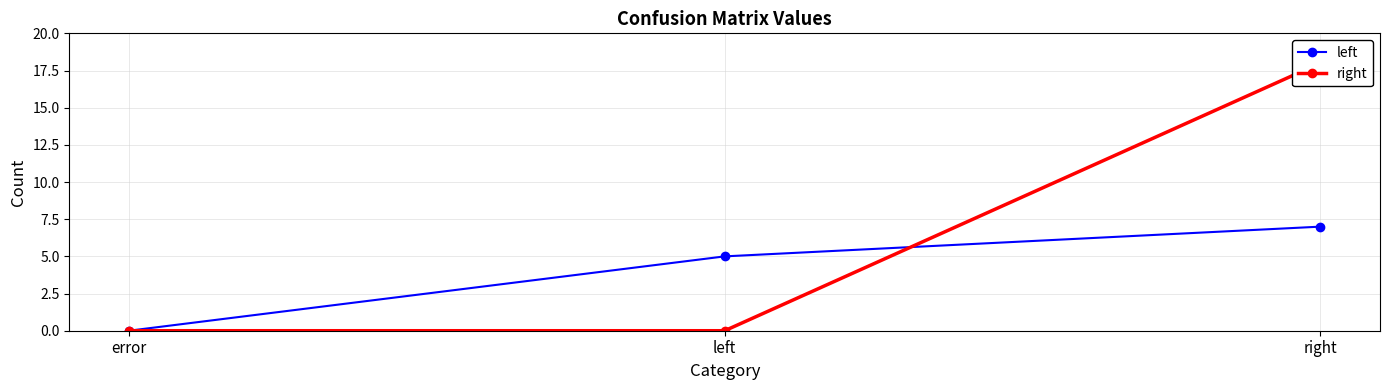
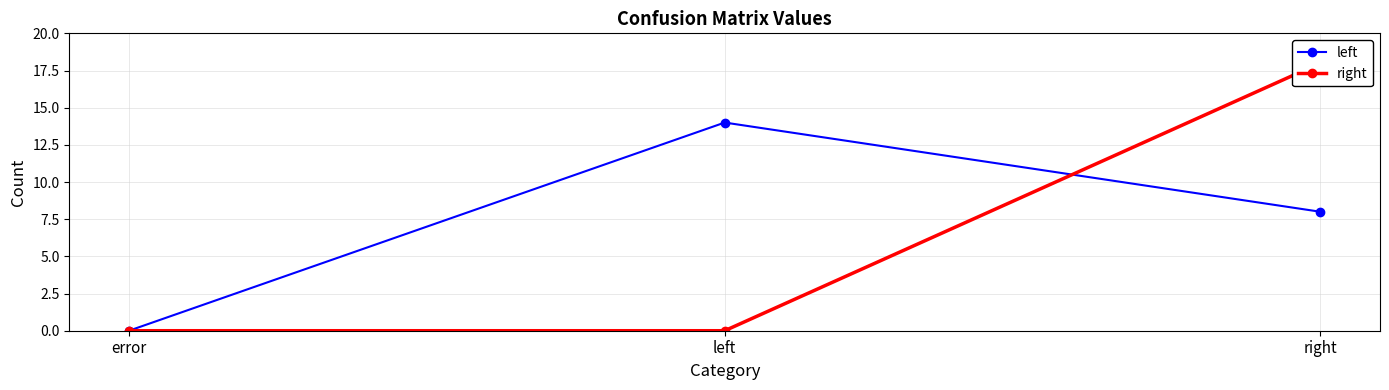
  {
    "left": {
-     "left": 5,
-     "right": 7
+     "left": 14,
+     "right": 8
    },
    "right": {
      "left": 0
    }
  }
